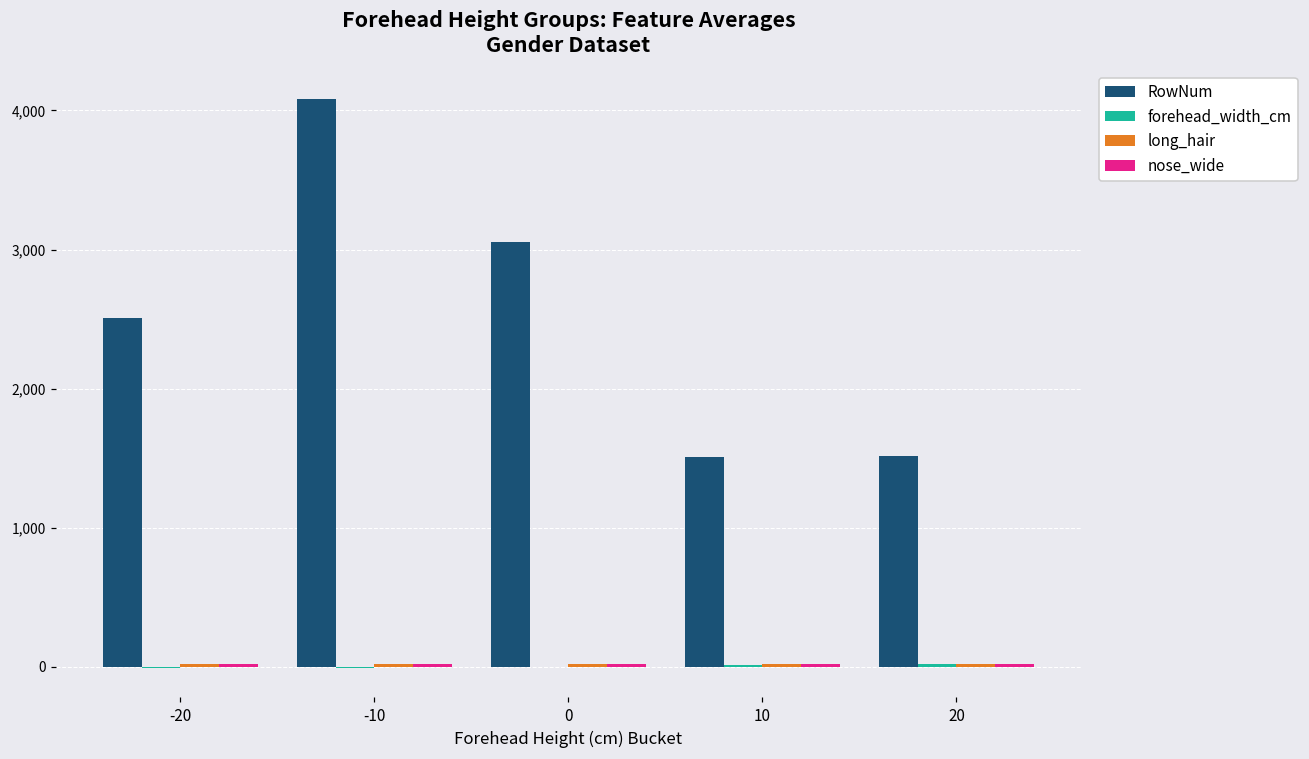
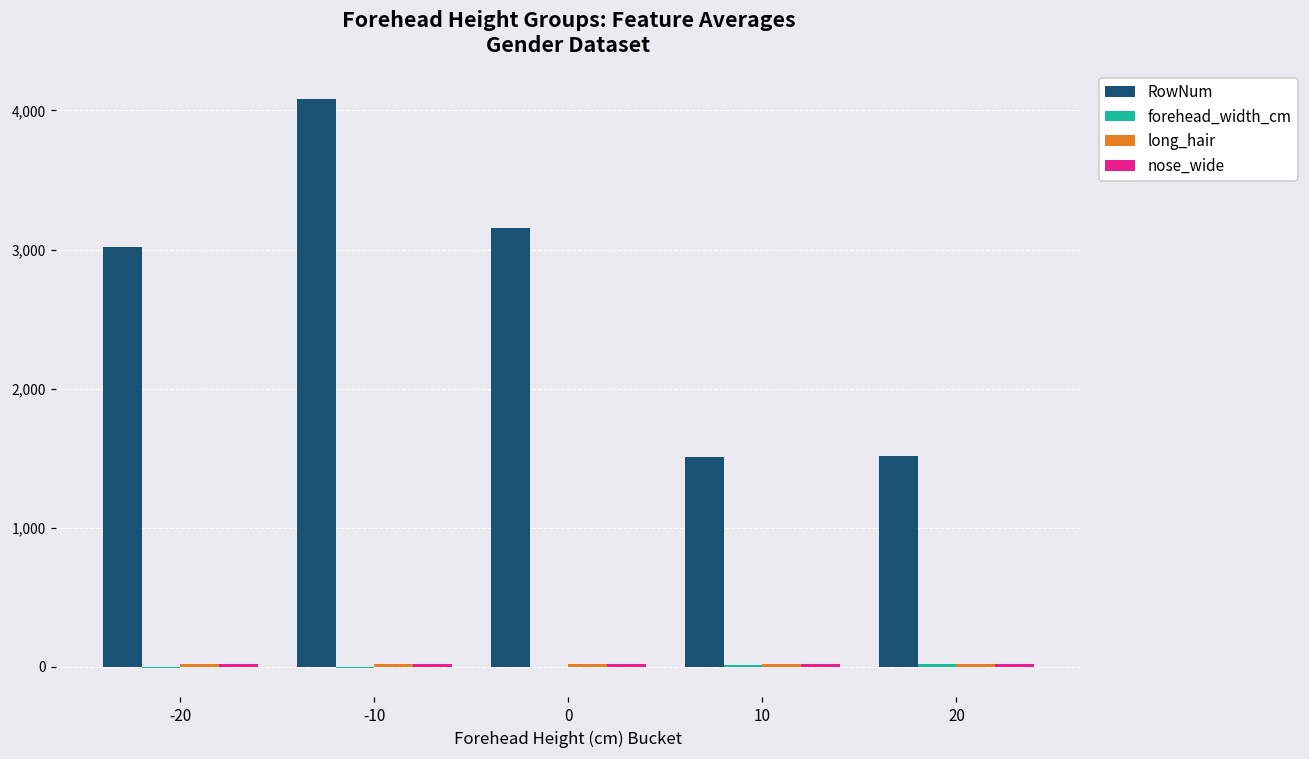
  {
    "RowNum": {
-     "-20": "2,510",
+     "-20": "3,020",
      "-10": "4,090",
-     "0": "3,060",
+     "0": "3,150",
      "10": "1,510",
      "20": "1,510"
    },
    "long_hair": {
      "-20": "20",
      "-10": "20",
      "0": "20",
      "10": "20",
      "20": "20"
    },
    "nose_wide": {
      "-20": "20",
      "-10": "20",
      "0": "20",
      "10": "20",
      "20": "20"
    }
  }
